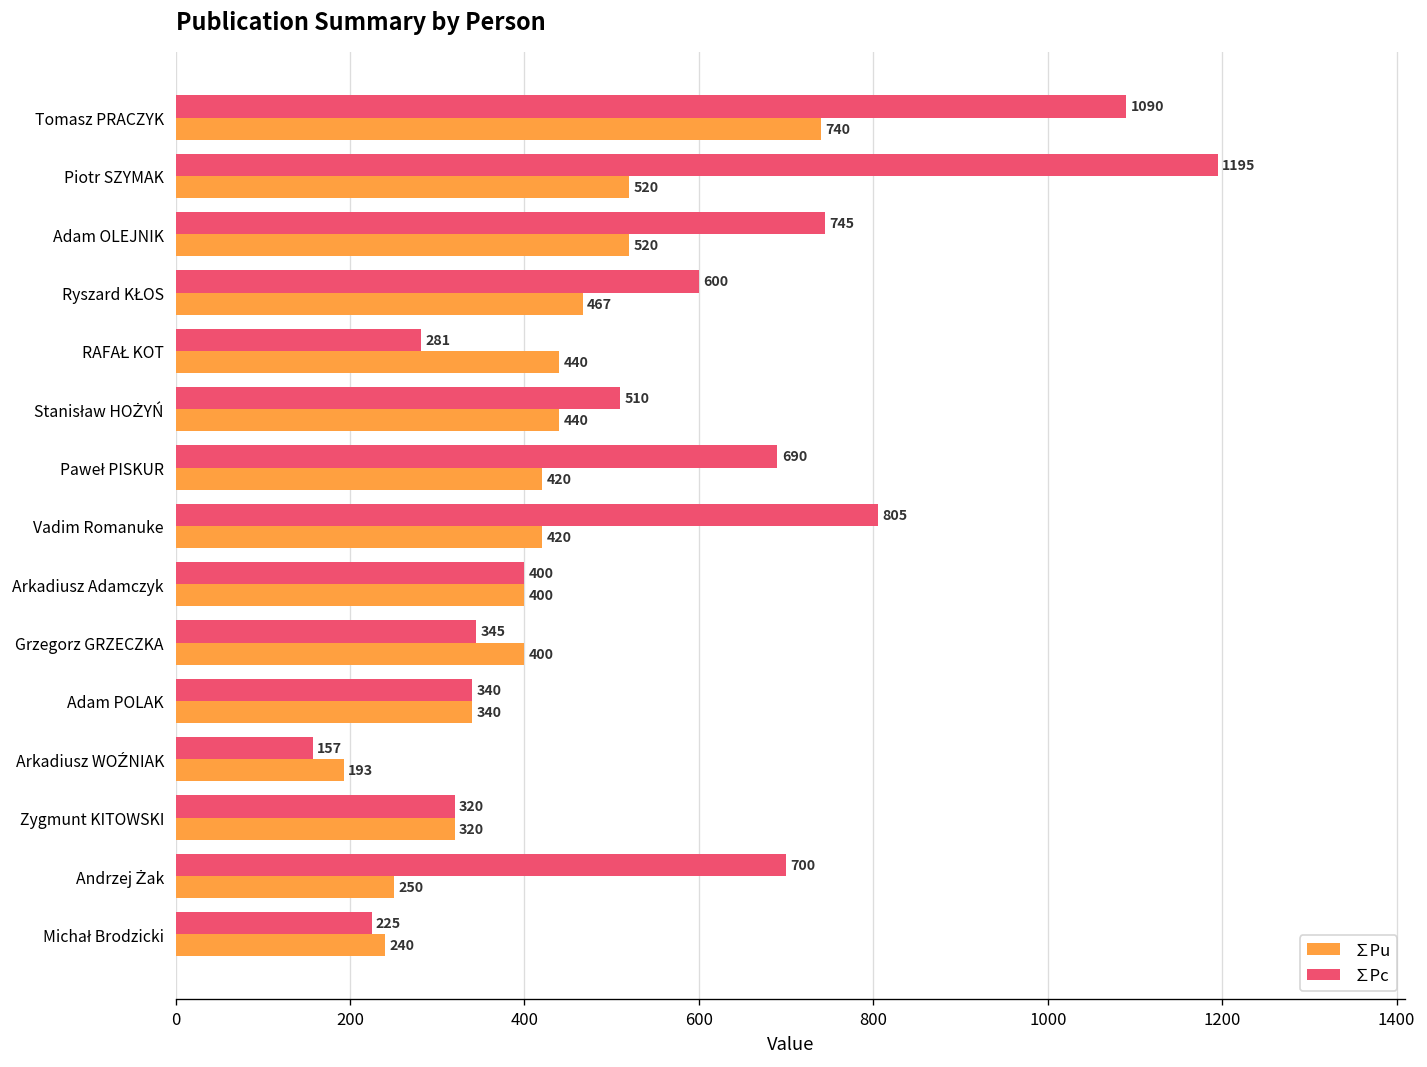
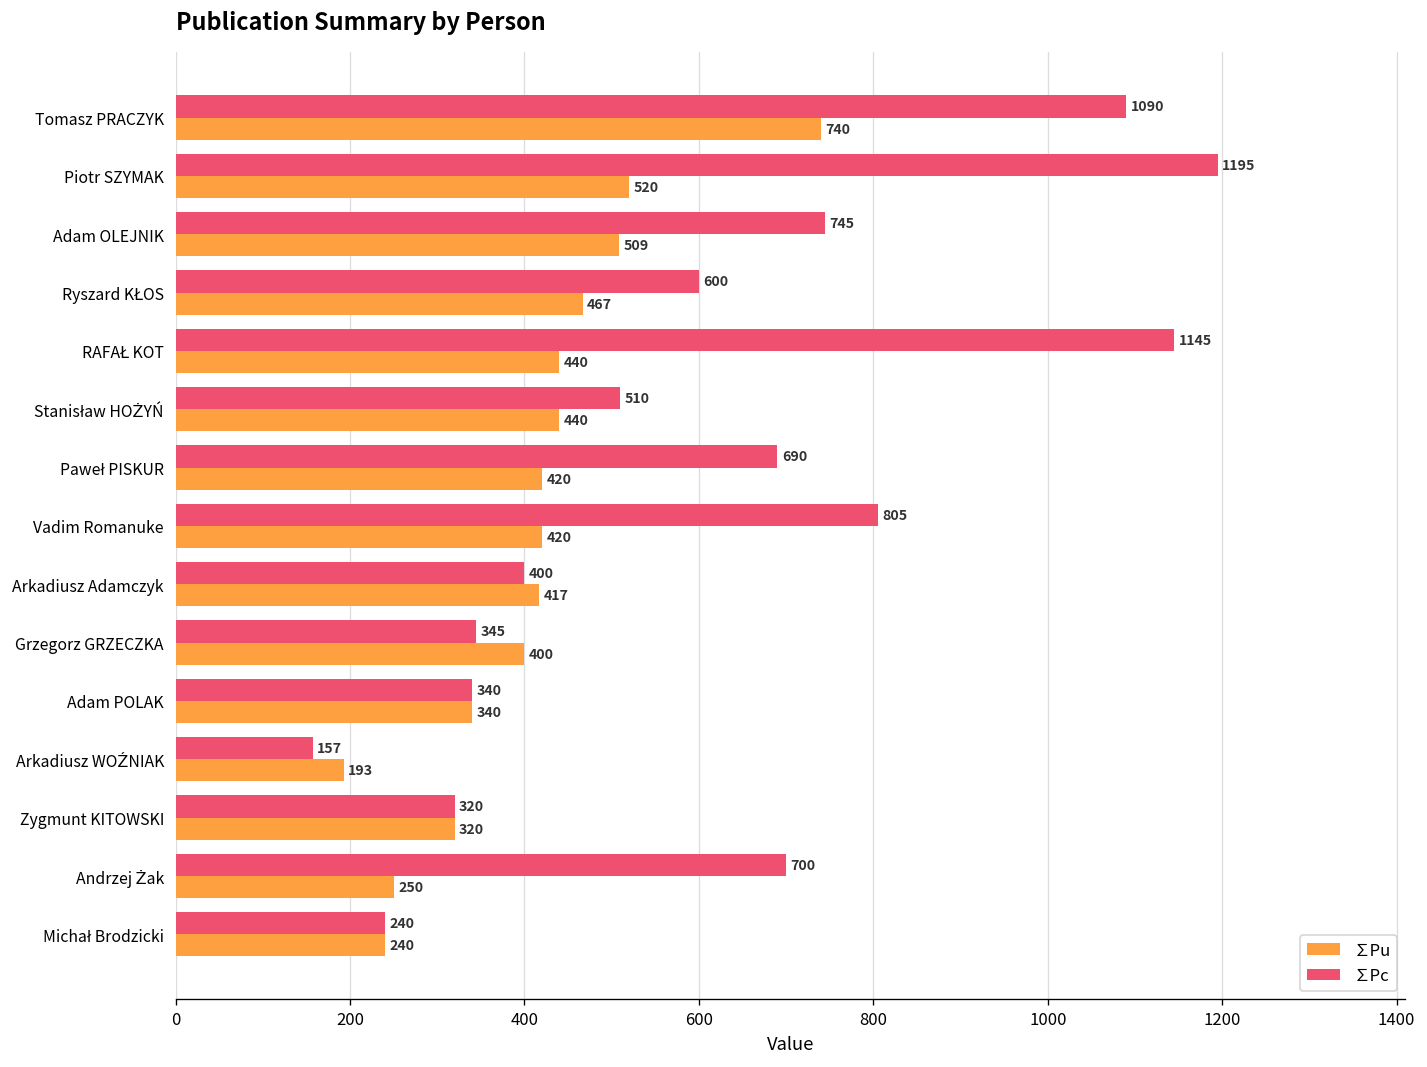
  {
    "∑Pu": {
      "Tomasz PRACZYK": 740,
      "Piotr SZYMAK": 520,
-     "Adam OLEJNIK": 520,
+     "Adam OLEJNIK": 509,
      "Ryszard KŁOS": 467,
      "RAFAŁ KOT": 440,
      "Stanisław HOŻYŃ": 440,
      "Paweł PISKUR": 420,
      "Vadim Romanuke": 420,
-     "Arkadiusz Adamczyk": 400,
+     "Arkadiusz Adamczyk": 417,
      "Grzegorz GRZECZKA": 400,
      "Adam POLAK": 340,
      "Arkadiusz WOŹNIAK": 193,
      "Zygmunt KITOWSKI": 320,
      "Andrzej Żak": 250,
      "Michał Brodzicki": 240
    },
    "∑Pc": {
      "Tomasz PRACZYK": 1090,
      "Piotr SZYMAK": 1195,
      "Adam OLEJNIK": 745,
      "Ryszard KŁOS": 600,
-     "RAFAŁ KOT": 281,
+     "RAFAŁ KOT": 1145,
      "Stanisław HOŻYŃ": 510,
      "Paweł PISKUR": 690,
      "Vadim Romanuke": 805,
      "Arkadiusz Adamczyk": 400,
      "Grzegorz GRZECZKA": 345,
      "Adam POLAK": 340,
      "Arkadiusz WOŹNIAK": 157,
      "Zygmunt KITOWSKI": 320,
      "Andrzej Żak": 700,
-     "Michał Brodzicki": 225
+     "Michał Brodzicki": 240
    }
  }
